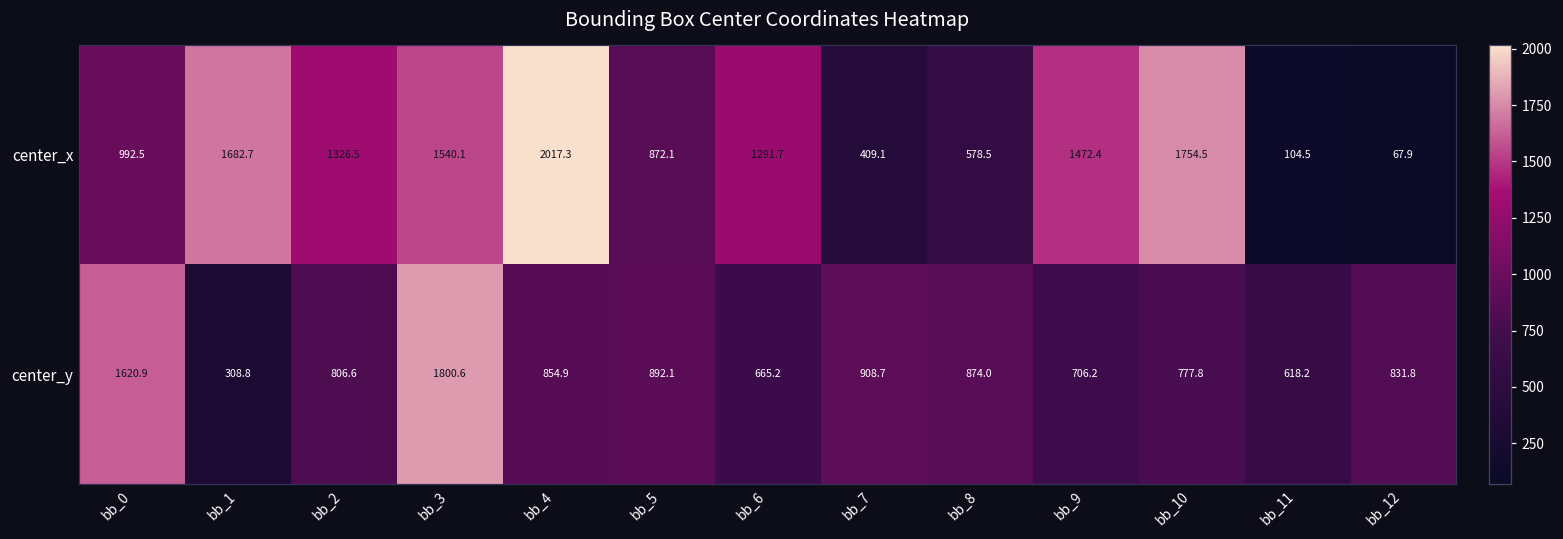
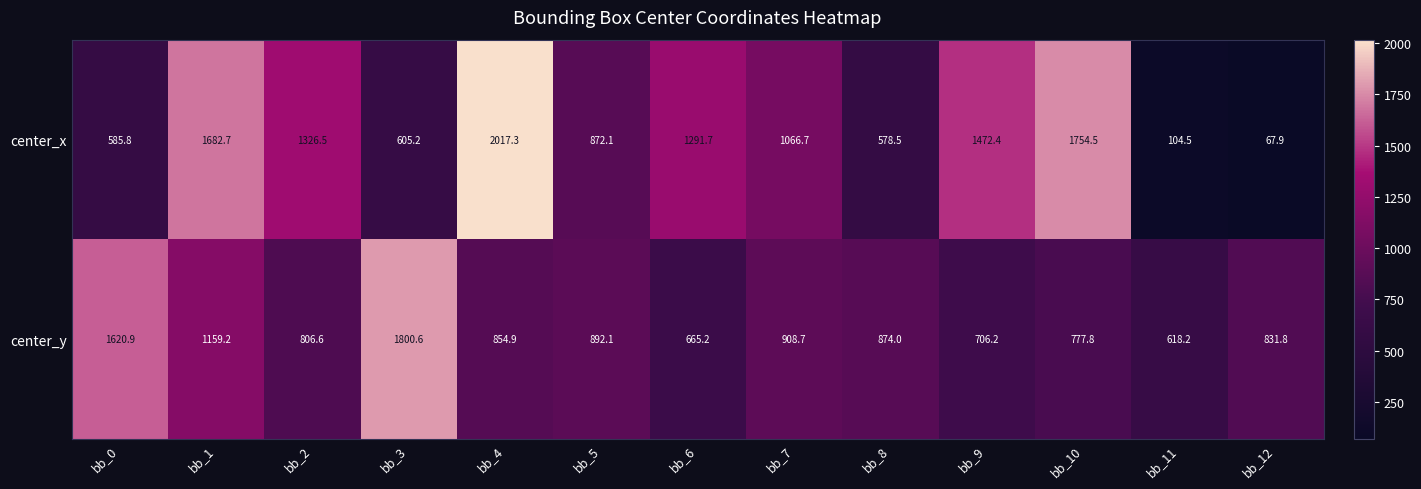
  {
    "center_x": {
-     "bb_0": 992.5,
+     "bb_0": 585.8,
      "bb_1": 1682.7,
      "bb_2": 1326.5,
-     "bb_3": 1540.1,
+     "bb_3": 605.2,
      "bb_4": 2017.3,
      "bb_5": 872.1,
      "bb_6": 1291.7,
-     "bb_7": 409.1,
+     "bb_7": 1066.7,
      "bb_8": 578.5,
      "bb_9": 1472.4,
      "bb_10": 1754.5,
      "bb_11": 104.5,
      "bb_12": 67.9
    },
    "center_y": {
      "bb_0": 1620.9,
-     "bb_1": 308.8,
+     "bb_1": 1159.2,
      "bb_2": 806.6,
      "bb_3": 1800.6,
      "bb_4": 854.9,
      "bb_5": 892.1,
      "bb_6": 665.2,
      "bb_7": 908.7,
      "bb_8": 874.0,
      "bb_9": 706.2,
      "bb_10": 777.8,
      "bb_11": 618.2,
      "bb_12": 831.8
    }
  }
